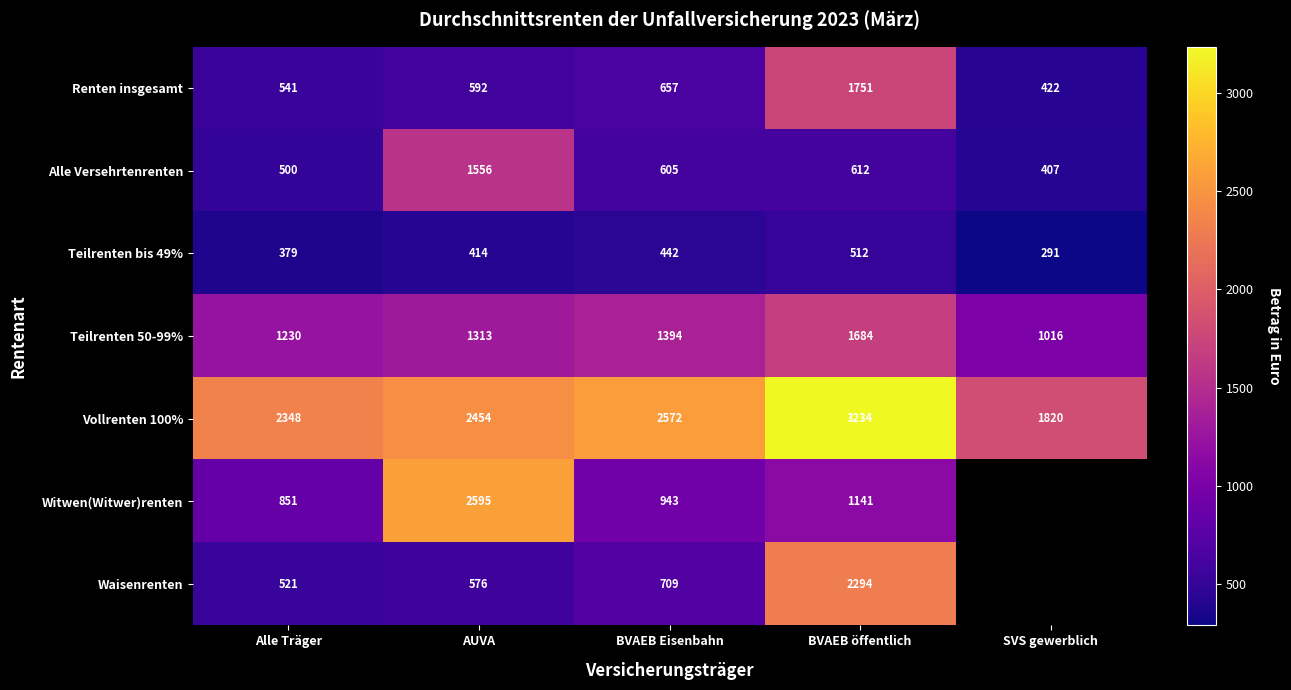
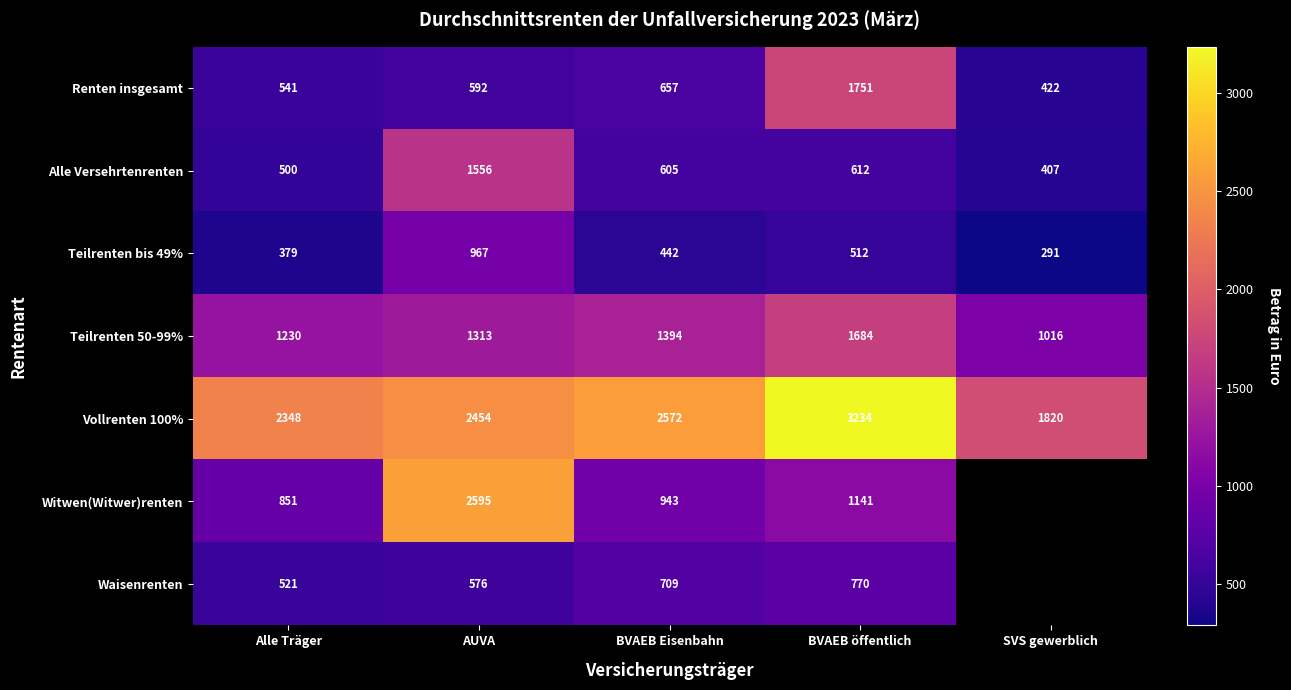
  {
    "Renten insgesamt": {
      "Alle Träger": 541,
      "AUVA": 592,
      "BVAEB Eisenbahn": 657,
      "BVAEB öffentlich": 1751,
      "SVS gewerblich": 422
    },
    "Alle Versehrtenrenten": {
      "Alle Träger": 500,
      "AUVA": 1556,
      "BVAEB Eisenbahn": 605,
      "BVAEB öffentlich": 612,
      "SVS gewerblich": 407
    },
    "Teilrenten bis 49%": {
      "Alle Träger": 379,
-     "AUVA": 414,
+     "AUVA": 967,
      "BVAEB Eisenbahn": 442,
      "BVAEB öffentlich": 512,
      "SVS gewerblich": 291
    },
    "Teilrenten 50-99%": {
      "Alle Träger": 1230,
      "AUVA": 1313,
      "BVAEB Eisenbahn": 1394,
      "BVAEB öffentlich": 1684,
      "SVS gewerblich": 1016
    },
    "Vollrenten 100%": {
      "Alle Träger": 2348,
      "AUVA": 2454,
      "BVAEB Eisenbahn": 2572,
      "BVAEB öffentlich": 3234,
      "SVS gewerblich": 1820
    },
    "Witwen(Witwer)renten": {
      "Alle Träger": 851,
      "AUVA": 2595,
      "BVAEB Eisenbahn": 943,
      "BVAEB öffentlich": 1141
    },
    "Waisenrenten": {
      "Alle Träger": 521,
      "AUVA": 576,
      "BVAEB Eisenbahn": 709,
-     "BVAEB öffentlich": 2294
+     "BVAEB öffentlich": 770
    }
  }
